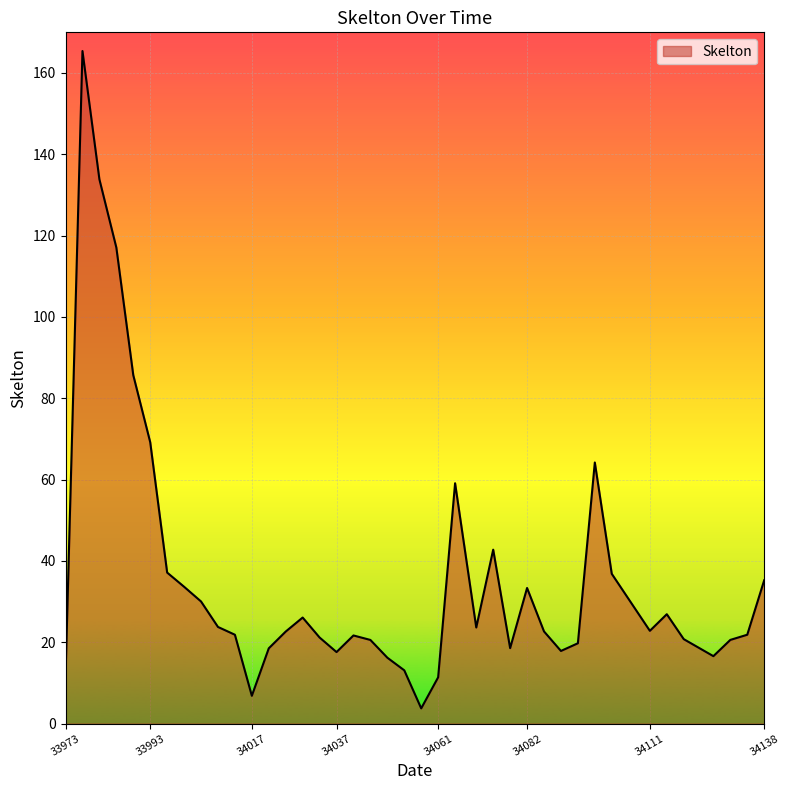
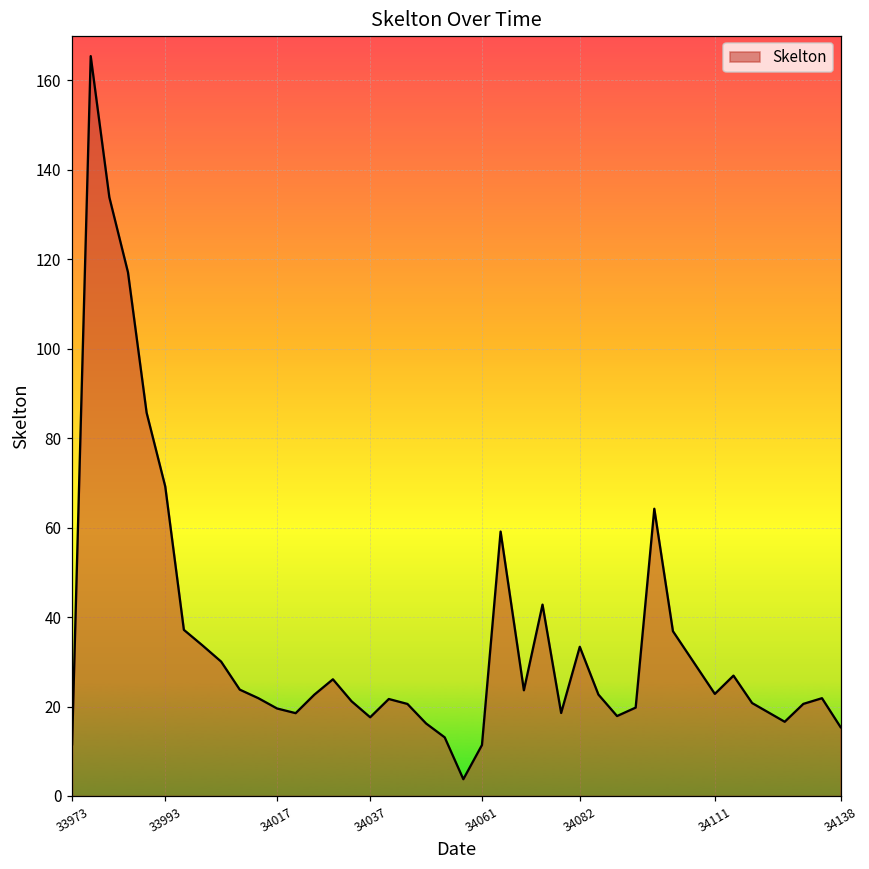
  {
    "33973": 12,
    "33993": 69,
-   "34017": 7,
+   "34017": 20,
    "34037": 18,
    "34061": 11,
    "34082": 33,
    "34111": 23,
-   "34138": 35
+   "34138": 15
  }
